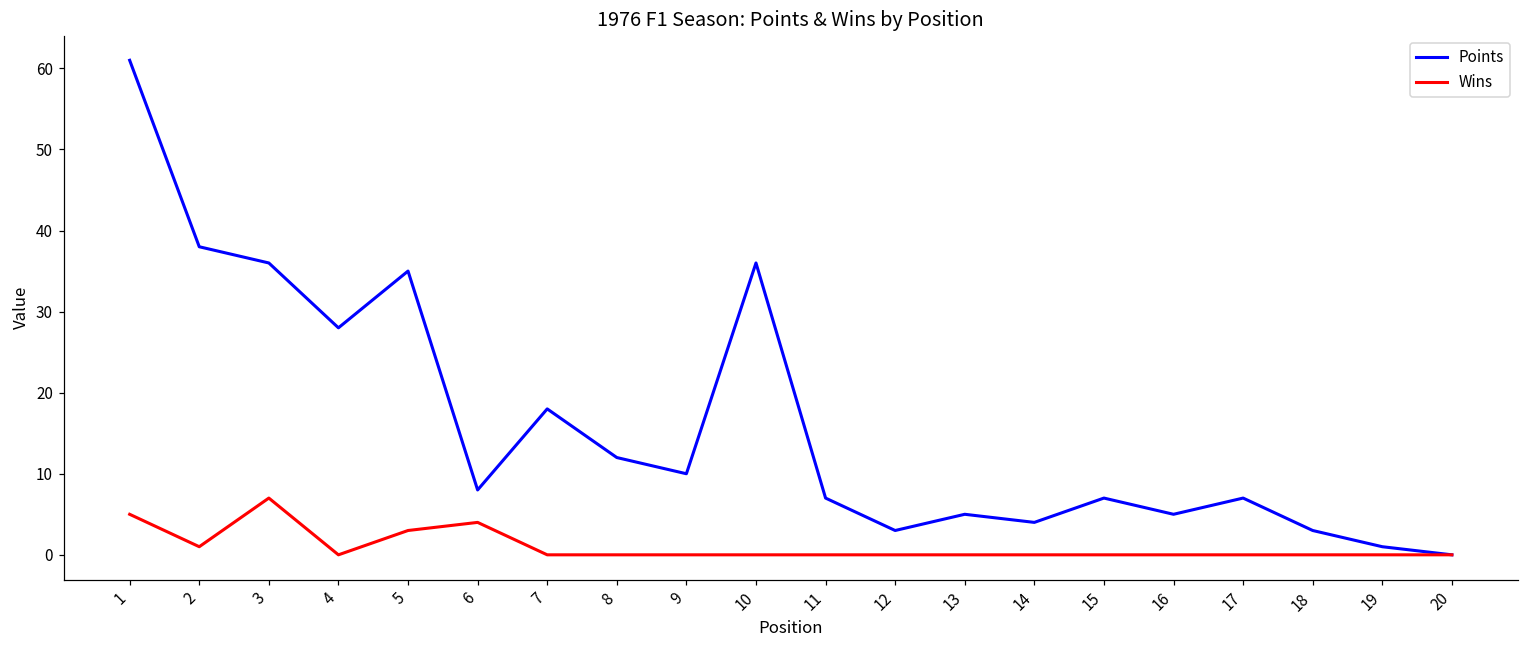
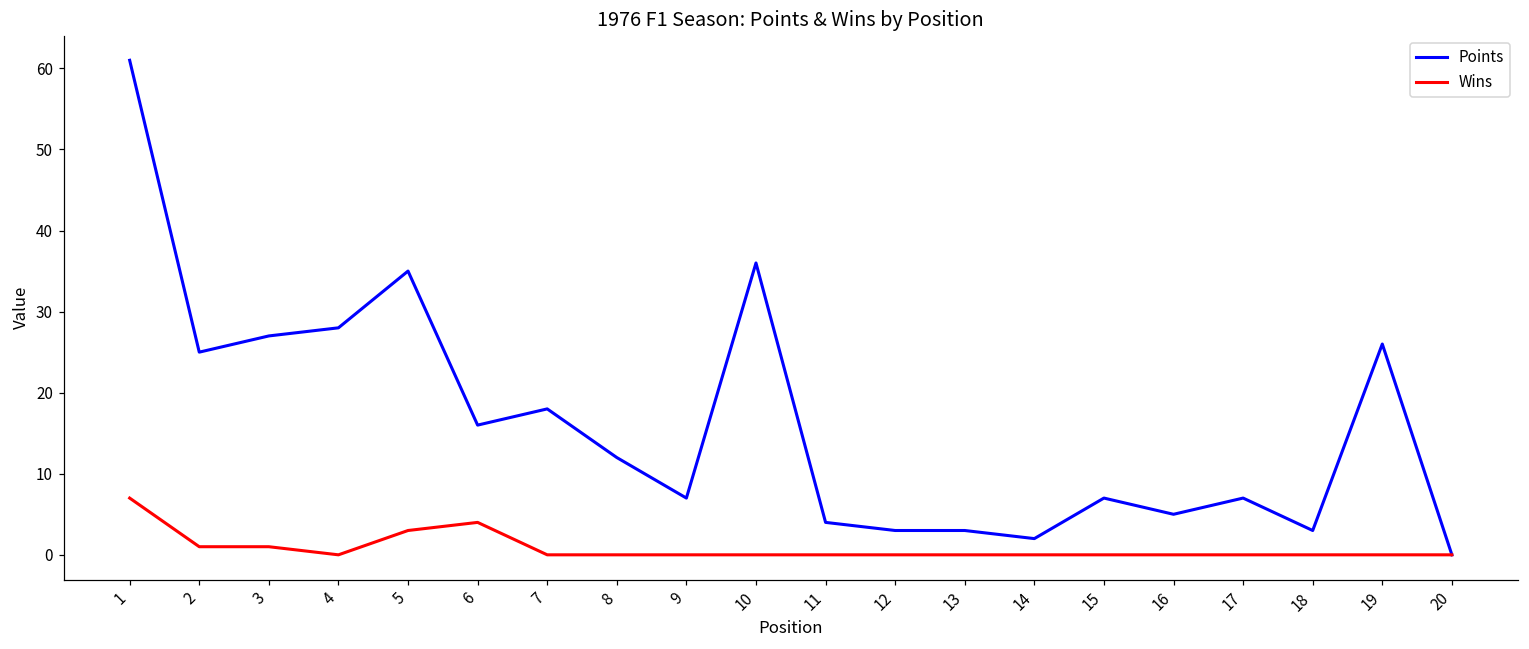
  {
    "Points": {
      "1": 61,
-     "2": 38,
-     "3": 36,
+     "2": 25,
+     "3": 27,
      "4": 28,
      "5": 35,
-     "6": 8,
+     "6": 16,
      "7": 18,
      "8": 12,
-     "9": 10,
+     "9": 7,
      "10": 36,
-     "11": 7,
+     "11": 4,
      "12": 3,
-     "13": 5,
-     "14": 4,
+     "13": 3,
+     "14": 2,
      "15": 7,
      "16": 5,
      "17": 7,
      "18": 3,
-     "19": 1
+     "19": 26
    },
    "Wins": {
-     "1": 5,
+     "1": 7,
      "2": 1,
-     "3": 7,
+     "3": 1,
      "4": 0,
      "5": 3,
      "6": 4,
      "7": 0,
      "8": 0,
      "9": 0,
      "10": 0,
      "11": 0,
      "12": 0,
      "13": 0,
      "14": 0,
      "15": 0,
      "16": 0,
      "17": 0,
      "18": 0,
      "19": 0
    }
  }
